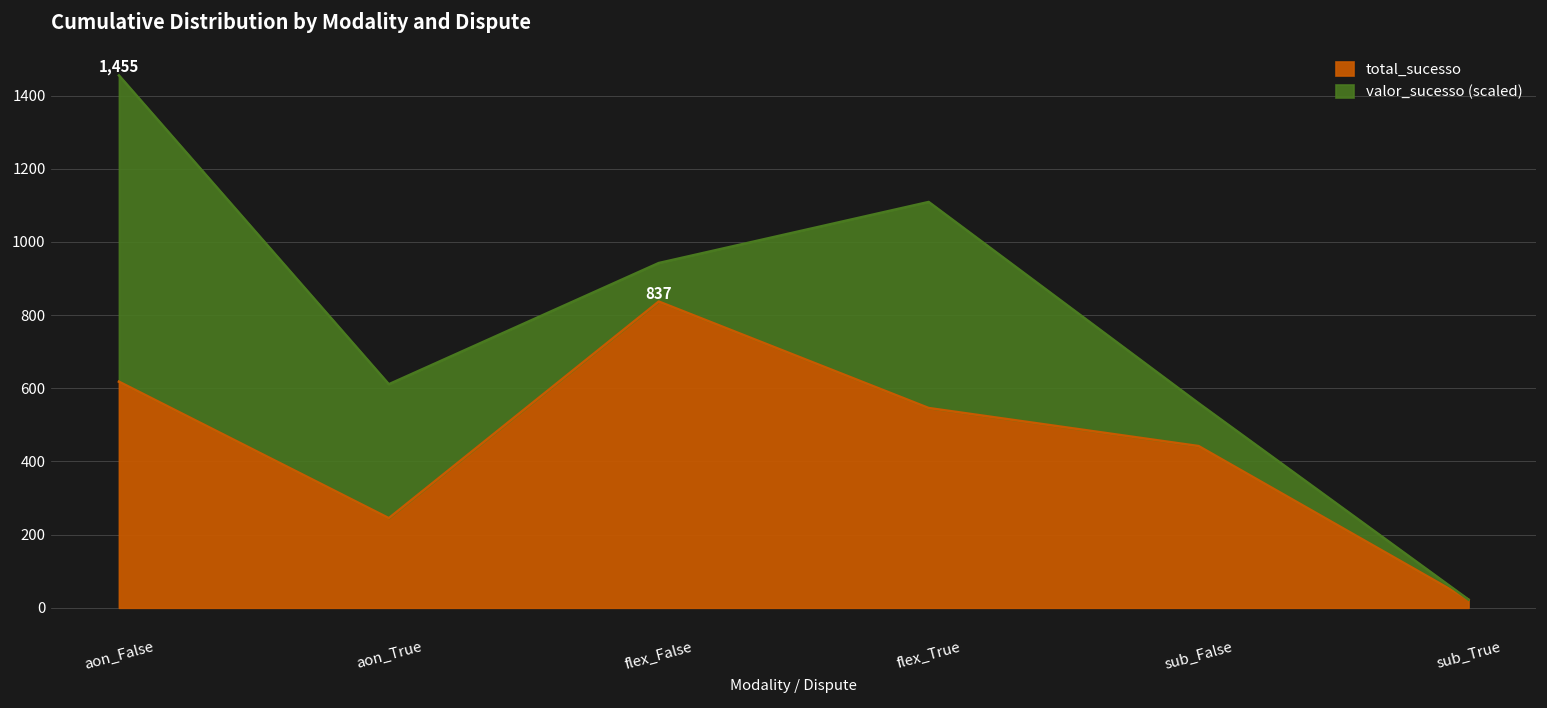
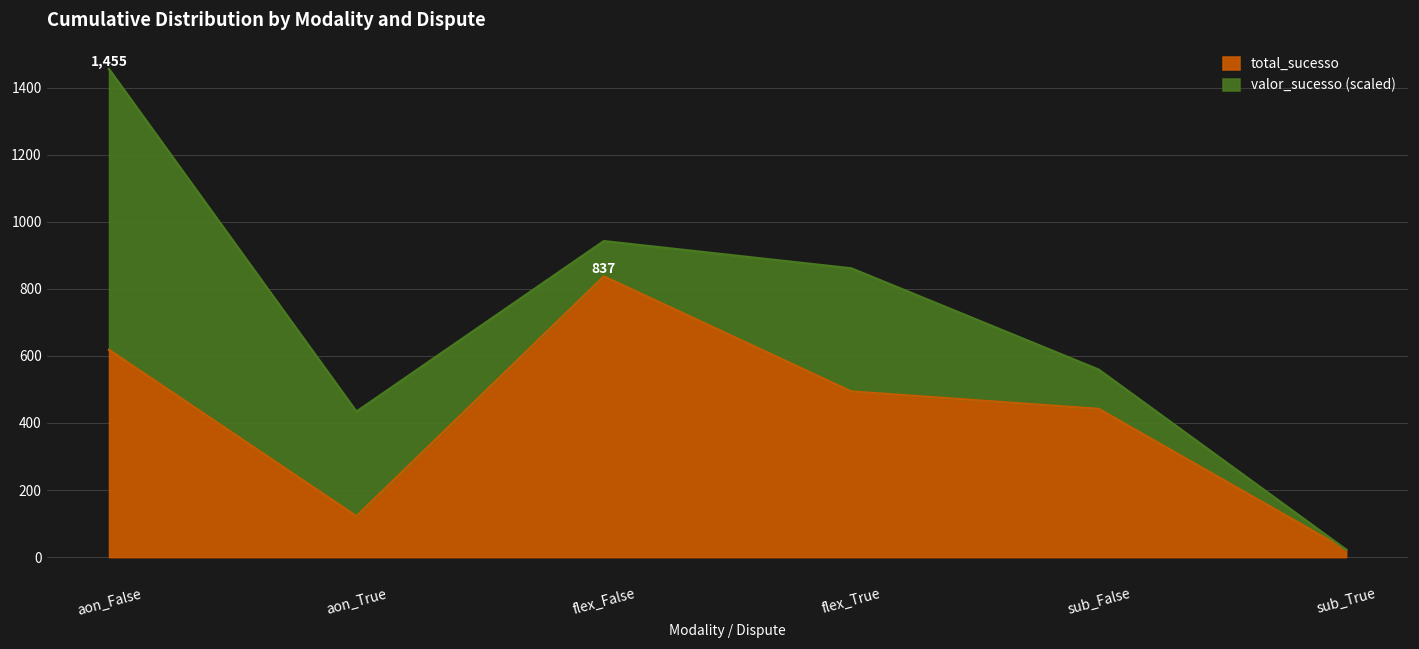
  {
    "total_sucesso": {
      "aon_False": 620,
-     "aon_True": 250,
-     "flex_True": 550,
+     "aon_True": 120,
+     "flex_True": 490,
      "sub_False": 440
    },
    "valor_sucesso (scaled)": {
-     "aon_True": 370,
+     "aon_True": 310,
      "flex_False": 110,
-     "flex_True": 560,
+     "flex_True": 370,
      "sub_False": 120
    }
  }
